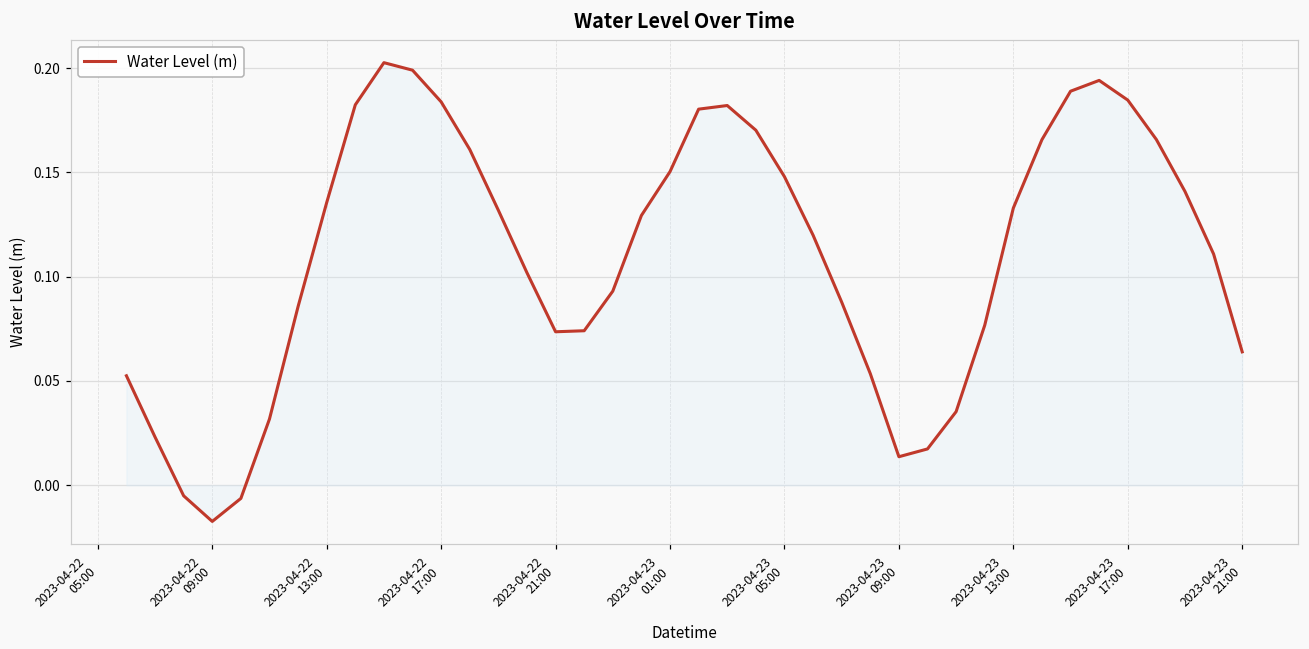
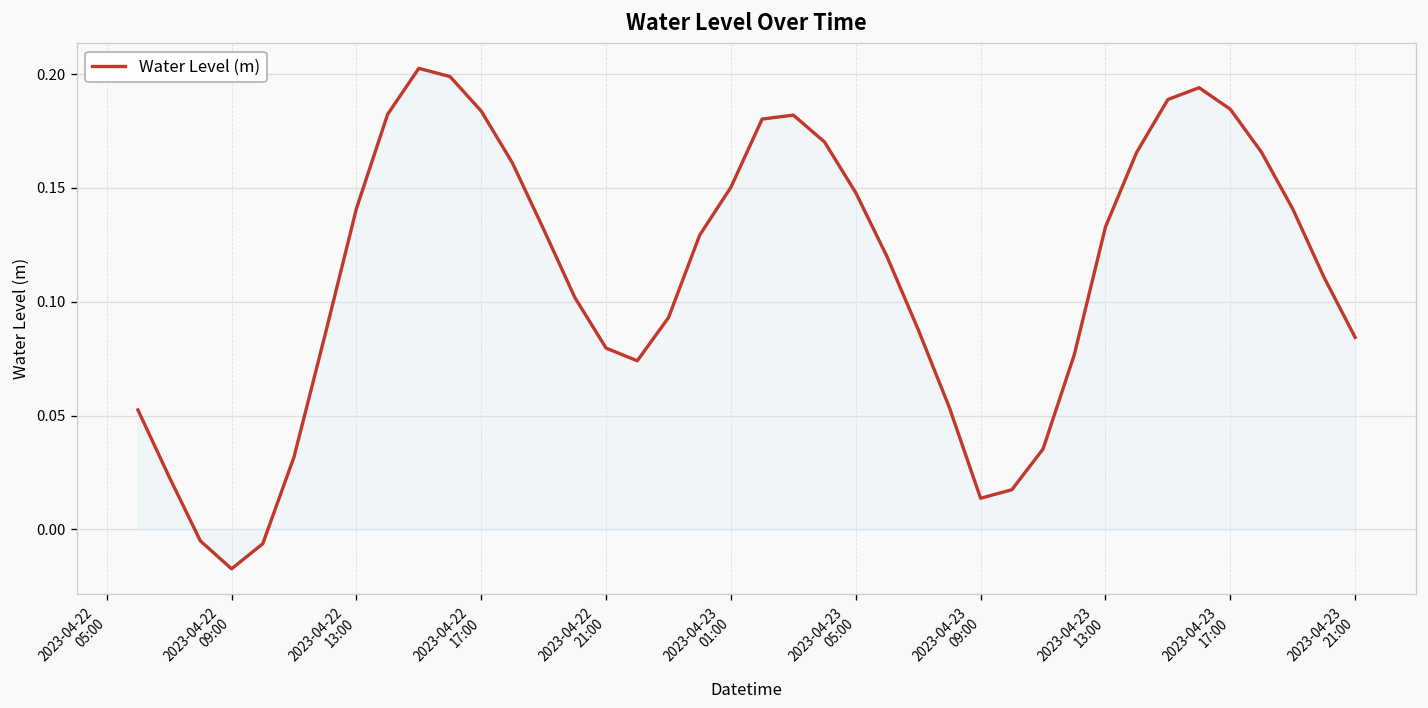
  {
    "Water Level (m)": {
      "2023-04-22 09:00": -0.017,
-     "2023-04-22 13:00": 0.136,
-     "2023-04-22 21:00": 0.074,
-     "2023-04-23 21:00": 0.064
+     "2023-04-22 13:00": 0.141,
+     "2023-04-22 21:00": 0.080,
+     "2023-04-23 21:00": 0.084
    }
  }
